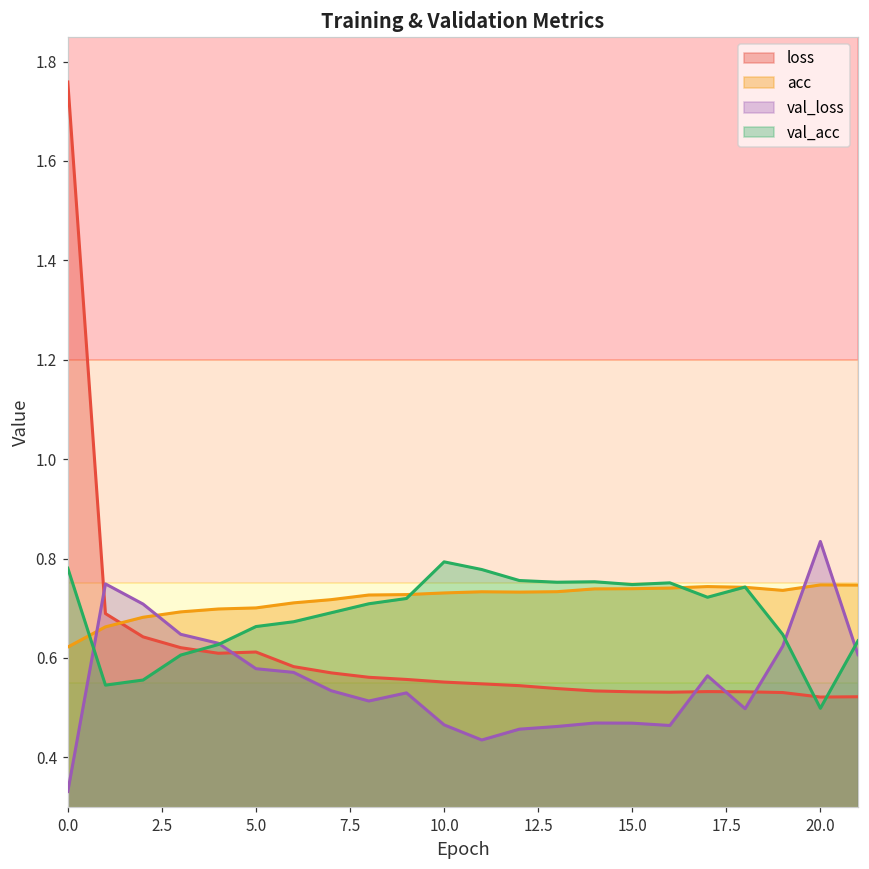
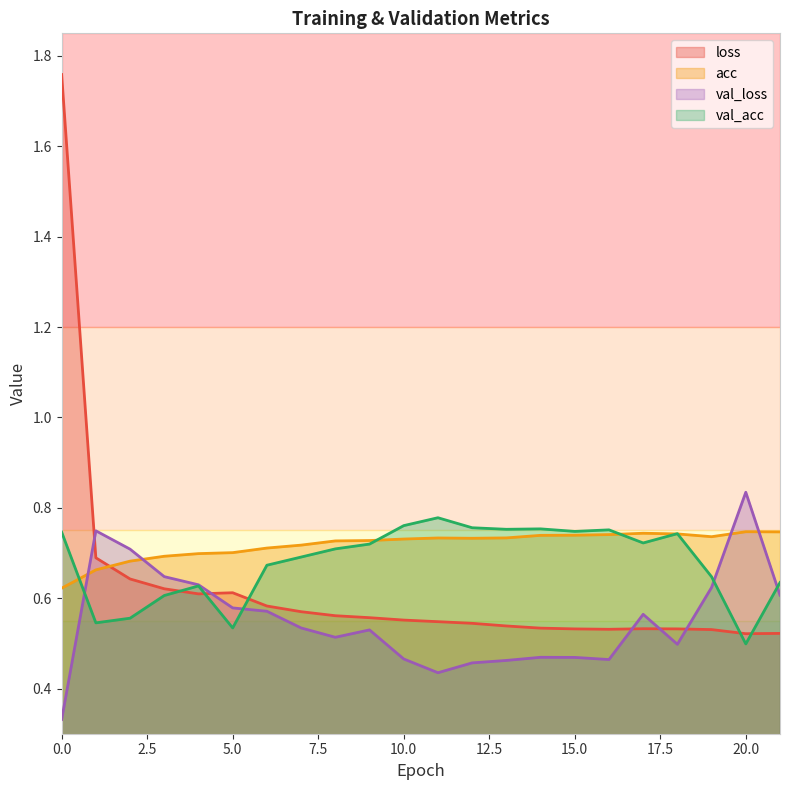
  {
    "val_loss": {
      "0.0": 0.33,
      "5.0": 0.58,
      "10.0": 0.47,
      "15.0": 0.47,
      "20.0": 0.83
    },
    "val_acc": {
-     "0.0": 0.78,
-     "5.0": 0.66,
-     "10.0": 0.79,
+     "0.0": 0.75,
+     "5.0": 0.53,
+     "10.0": 0.76,
      "15.0": 0.75,
      "20.0": 0.50
    }
  }
